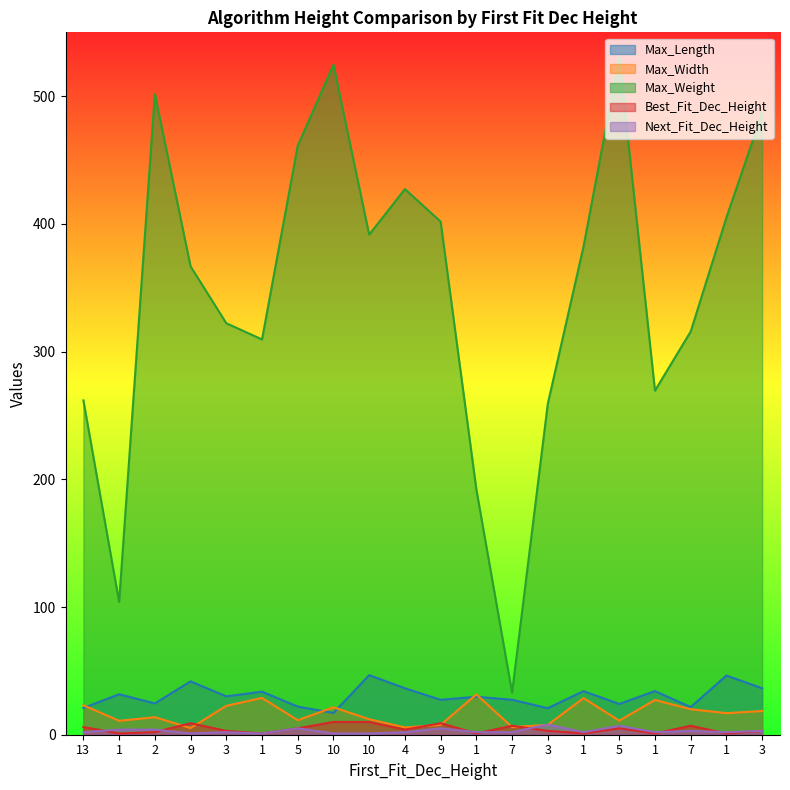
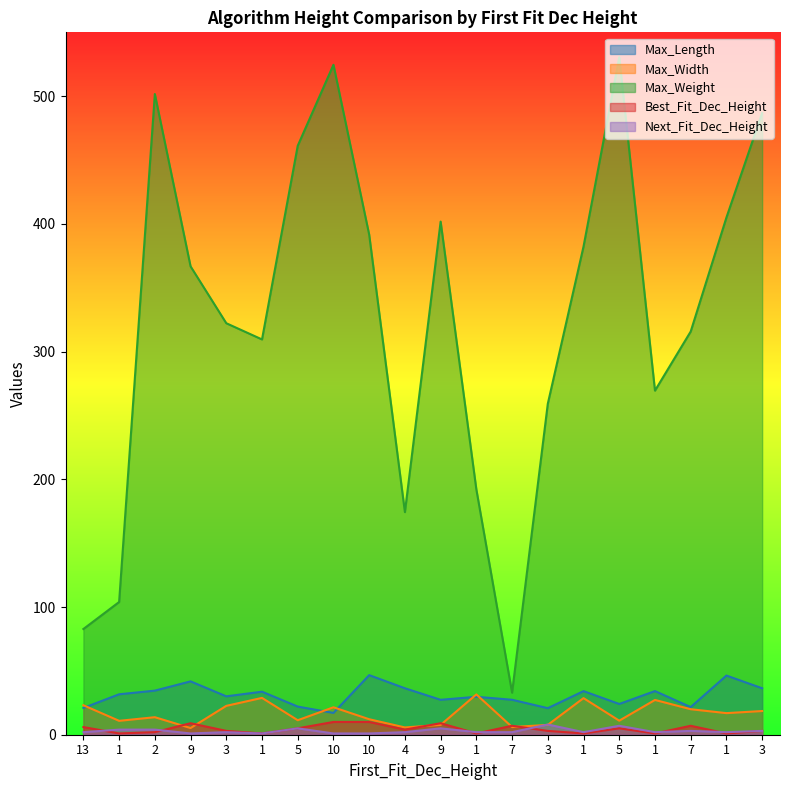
  {
    "Max_Length": {
      "13": 21,
-     "2": 24,
+     "2": 35,
      "4": 36
    },
    "Max_Width": {
      "13": 23,
      "2": 14
    },
    "Max_Weight": {
-     "13": 262,
+     "13": 83,
      "2": 502,
-     "4": 427
+     "4": 174
    },
    "Best_Fit_Dec_Height": {
      "13": 6,
      "2": 2
    },
    "Next_Fit_Dec_Height": {
      "13": 2,
      "2": 4,
      "4": 2
    }
  }
